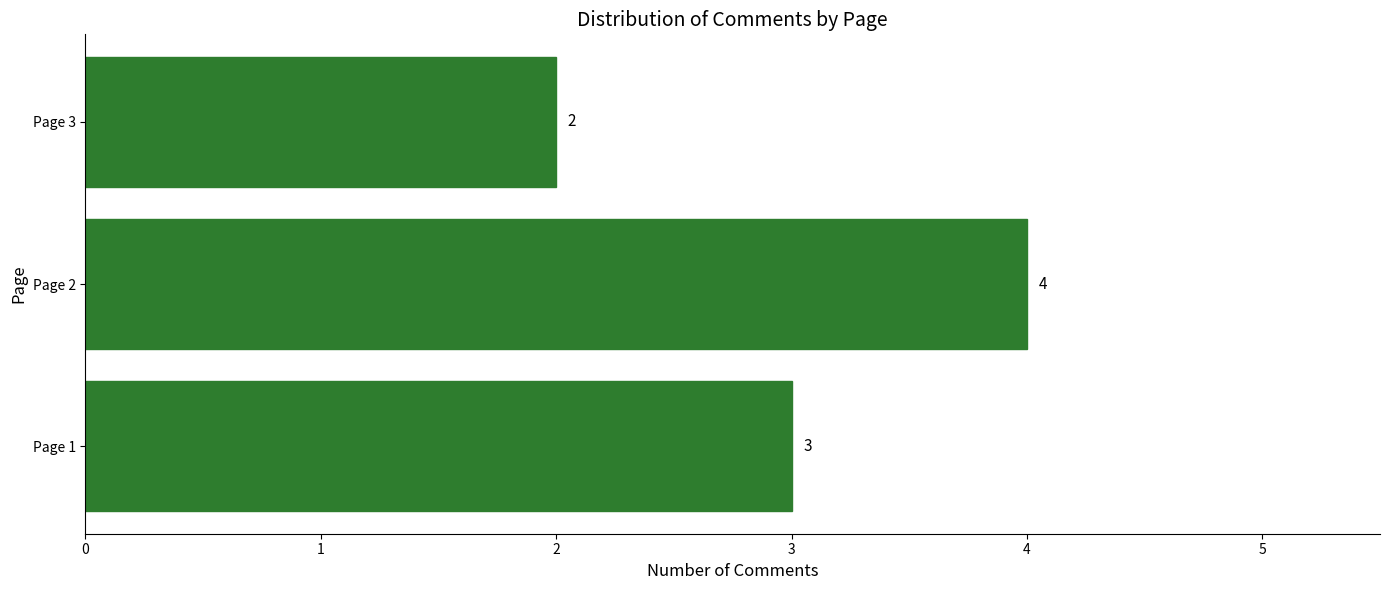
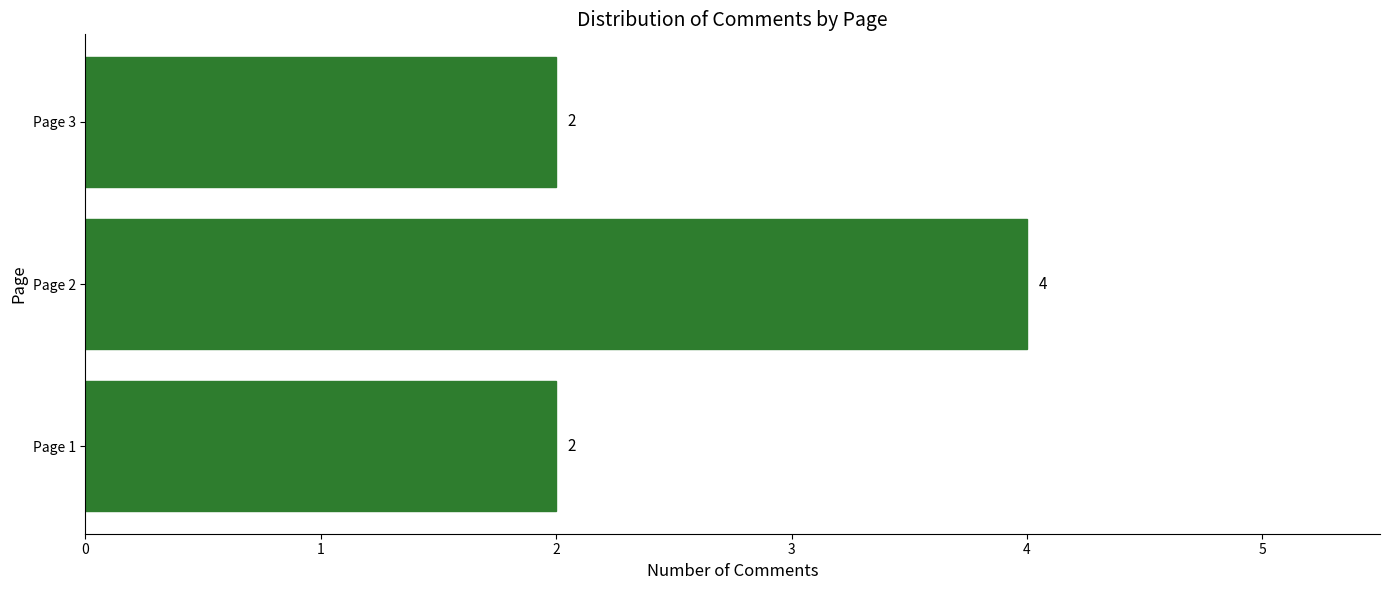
  {
    "Page 3": 2,
    "Page 2": 4,
-   "Page 1": 3
+   "Page 1": 2
  }
